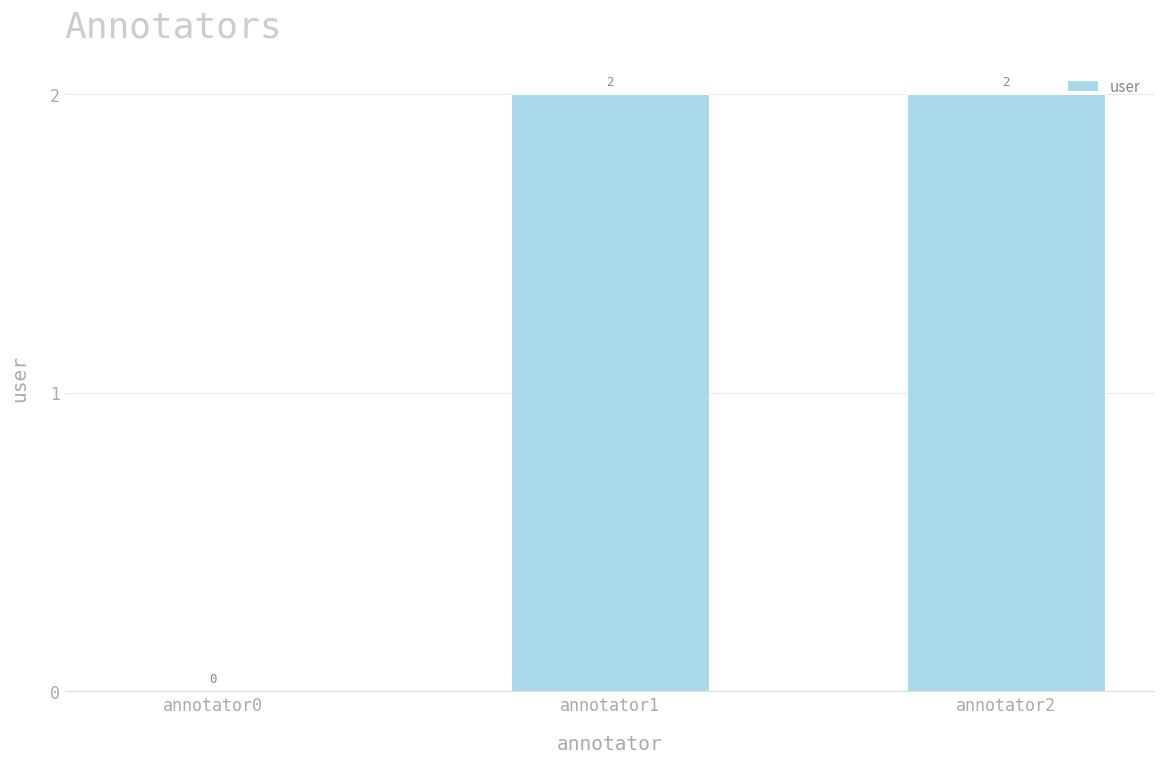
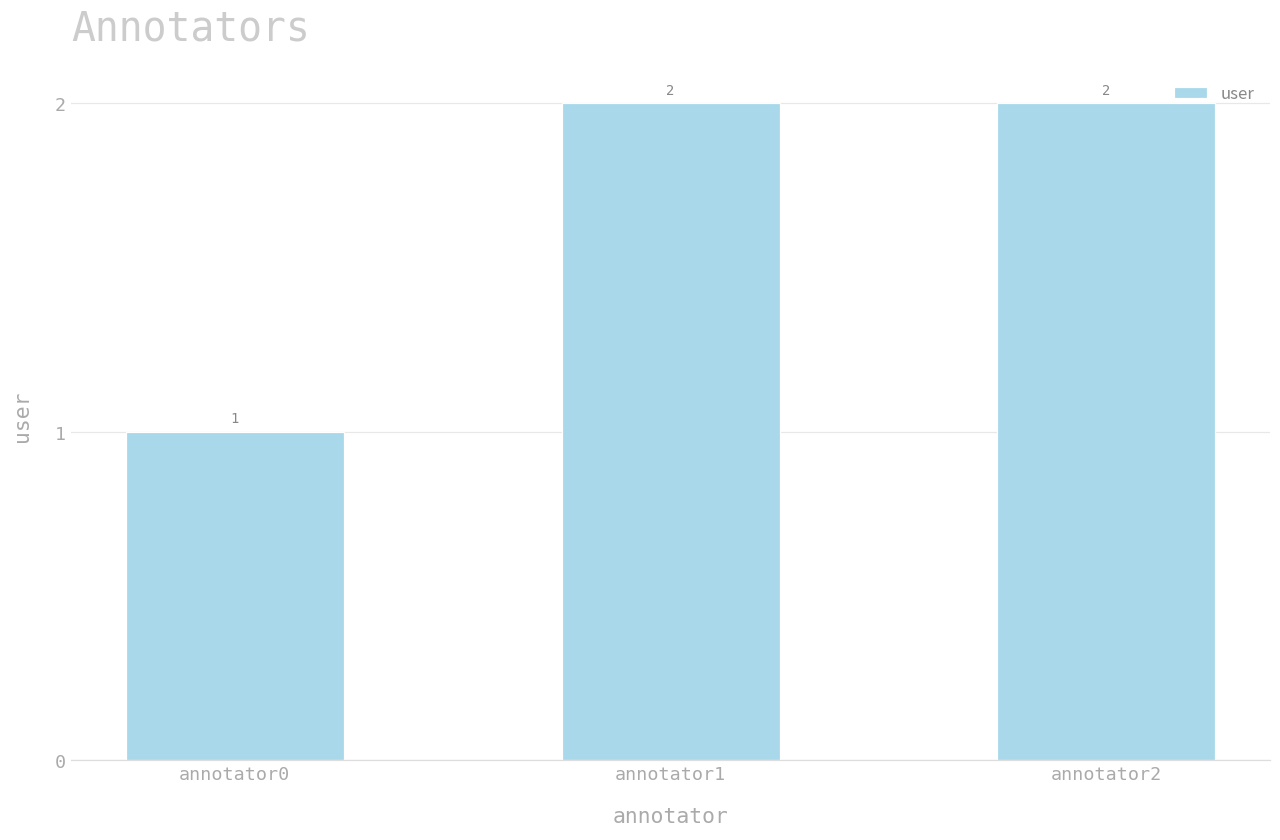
  {
-   "annotator0": 0,
+   "annotator0": 1,
    "annotator1": 2,
    "annotator2": 2
  }
